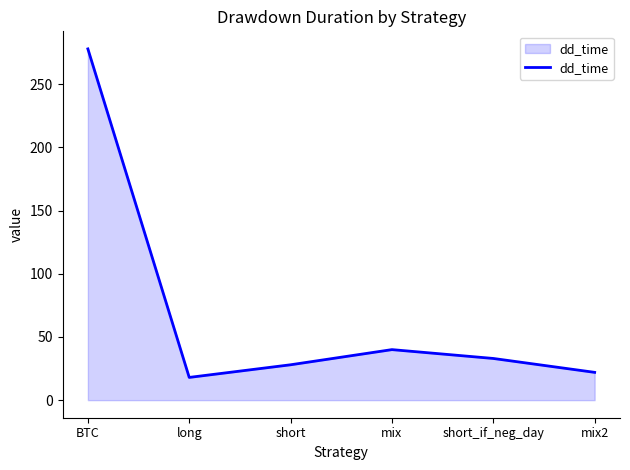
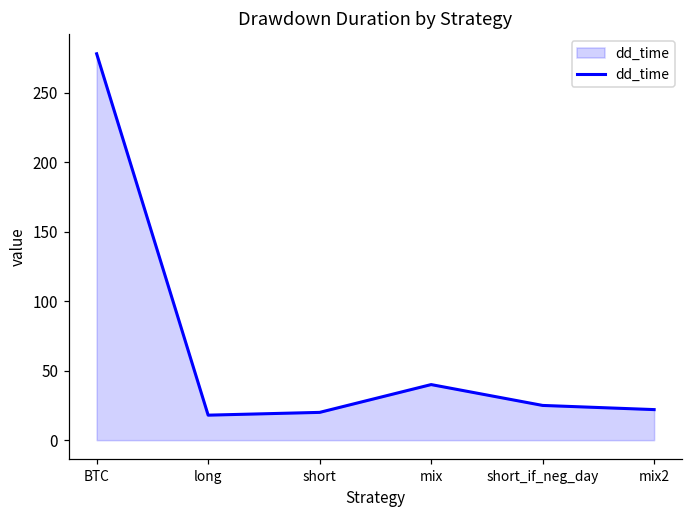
  {
    "BTC": 278,
    "long": 18,
-   "short": 28,
+   "short": 20,
    "mix": 40,
-   "short_if_neg_day": 33,
+   "short_if_neg_day": 25,
    "mix2": 22
  }
